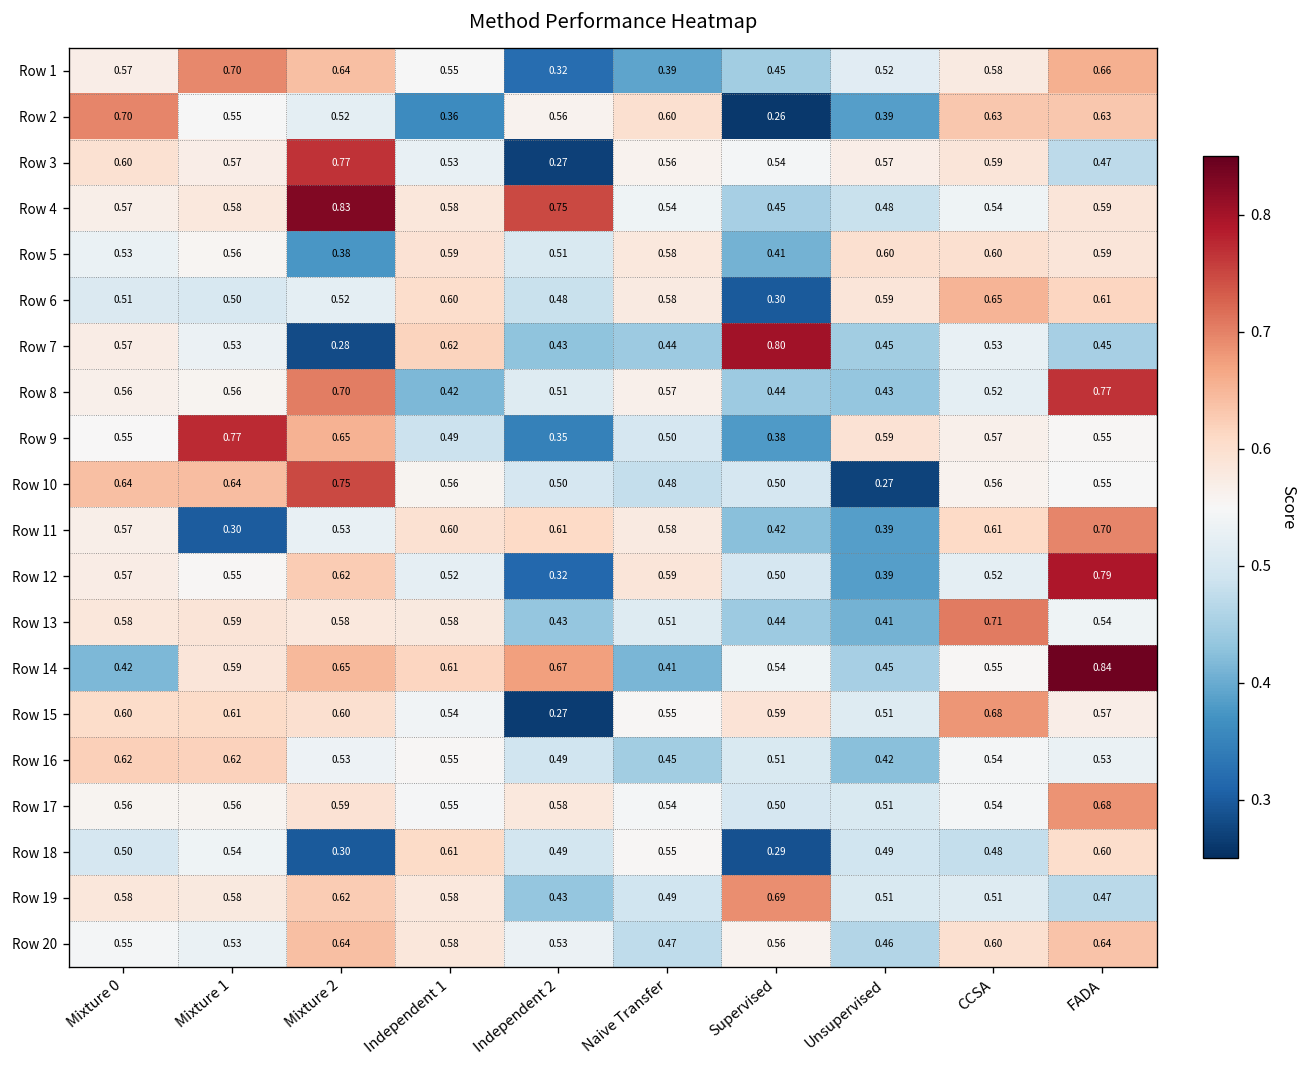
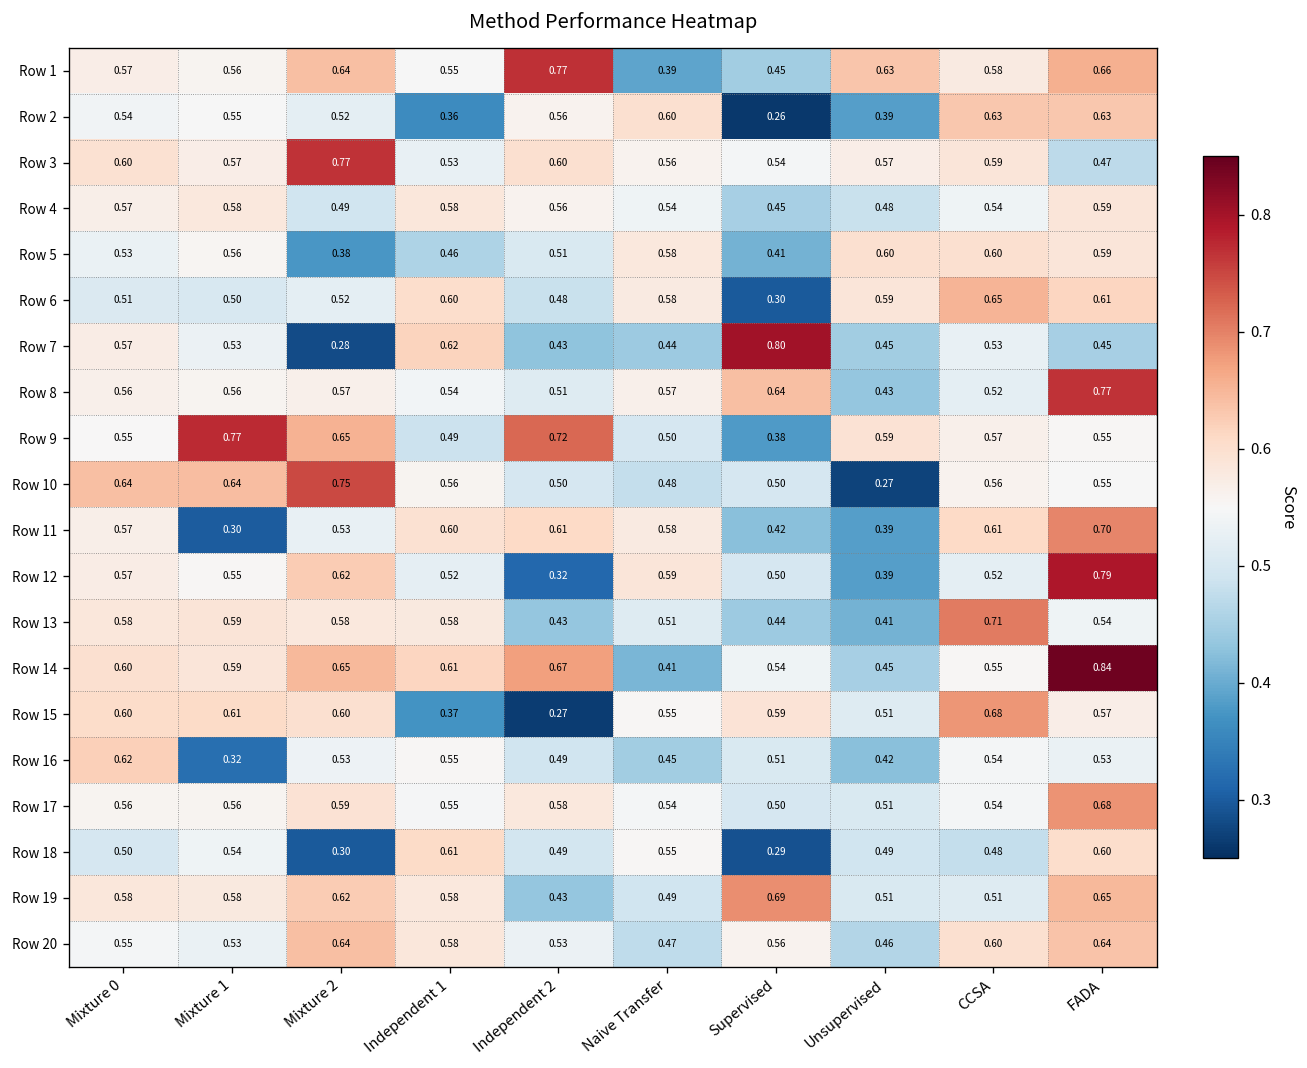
  {
    "Row 1": {
      "Mixture 0": 0.57,
-     "Mixture 1": 0.70,
+     "Mixture 1": 0.56,
      "Mixture 2": 0.64,
      "Independent 1": 0.55,
-     "Independent 2": 0.32,
+     "Independent 2": 0.77,
      "Naive Transfer": 0.39,
      "Supervised": 0.45,
-     "Unsupervised": 0.52,
+     "Unsupervised": 0.63,
      "CCSA": 0.58,
      "FADA": 0.66
    },
    "Row 2": {
-     "Mixture 0": 0.70,
+     "Mixture 0": 0.54,
      "Mixture 1": 0.55,
      "Mixture 2": 0.52,
      "Independent 1": 0.36,
      "Independent 2": 0.56,
      "Naive Transfer": 0.60,
      "Supervised": 0.26,
      "Unsupervised": 0.39,
      "CCSA": 0.63,
      "FADA": 0.63
    },
    "Row 3": {
      "Mixture 0": 0.60,
      "Mixture 1": 0.57,
      "Mixture 2": 0.77,
      "Independent 1": 0.53,
-     "Independent 2": 0.27,
+     "Independent 2": 0.60,
      "Naive Transfer": 0.56,
      "Supervised": 0.54,
      "Unsupervised": 0.57,
      "CCSA": 0.59,
      "FADA": 0.47
    },
    "Row 4": {
      "Mixture 0": 0.57,
      "Mixture 1": 0.58,
-     "Mixture 2": 0.83,
+     "Mixture 2": 0.49,
      "Independent 1": 0.58,
-     "Independent 2": 0.75,
+     "Independent 2": 0.56,
      "Naive Transfer": 0.54,
      "Supervised": 0.45,
      "Unsupervised": 0.48,
      "CCSA": 0.54,
      "FADA": 0.59
    },
    "Row 5": {
      "Mixture 0": 0.53,
      "Mixture 1": 0.56,
      "Mixture 2": 0.38,
-     "Independent 1": 0.59,
+     "Independent 1": 0.46,
      "Independent 2": 0.51,
      "Naive Transfer": 0.58,
      "Supervised": 0.41,
      "Unsupervised": 0.60,
      "CCSA": 0.60,
      "FADA": 0.59
    },
    "Row 6": {
      "Mixture 0": 0.51,
      "Mixture 1": 0.50,
      "Mixture 2": 0.52,
      "Independent 1": 0.60,
      "Independent 2": 0.48,
      "Naive Transfer": 0.58,
      "Supervised": 0.30,
      "Unsupervised": 0.59,
      "CCSA": 0.65,
      "FADA": 0.61
    },
    "Row 7": {
      "Mixture 0": 0.57,
      "Mixture 1": 0.53,
      "Mixture 2": 0.28,
      "Independent 1": 0.62,
      "Independent 2": 0.43,
      "Naive Transfer": 0.44,
      "Supervised": 0.80,
      "Unsupervised": 0.45,
      "CCSA": 0.53,
      "FADA": 0.45
    },
    "Row 8": {
      "Mixture 0": 0.56,
      "Mixture 1": 0.56,
-     "Mixture 2": 0.70,
-     "Independent 1": 0.42,
+     "Mixture 2": 0.57,
+     "Independent 1": 0.54,
      "Independent 2": 0.51,
      "Naive Transfer": 0.57,
-     "Supervised": 0.44,
+     "Supervised": 0.64,
      "Unsupervised": 0.43,
      "CCSA": 0.52,
      "FADA": 0.77
    },
    "Row 9": {
      "Mixture 0": 0.55,
      "Mixture 1": 0.77,
      "Mixture 2": 0.65,
      "Independent 1": 0.49,
-     "Independent 2": 0.35,
+     "Independent 2": 0.72,
      "Naive Transfer": 0.50,
      "Supervised": 0.38,
      "Unsupervised": 0.59,
      "CCSA": 0.57,
      "FADA": 0.55
    },
    "Row 10": {
      "Mixture 0": 0.64,
      "Mixture 1": 0.64,
      "Mixture 2": 0.75,
      "Independent 1": 0.56,
      "Independent 2": 0.50,
      "Naive Transfer": 0.48,
      "Supervised": 0.50,
      "Unsupervised": 0.27,
      "CCSA": 0.56,
      "FADA": 0.55
    },
    "Row 11": {
      "Mixture 0": 0.57,
      "Mixture 1": 0.30,
      "Mixture 2": 0.53,
      "Independent 1": 0.60,
      "Independent 2": 0.61,
      "Naive Transfer": 0.58,
      "Supervised": 0.42,
      "Unsupervised": 0.39,
      "CCSA": 0.61,
      "FADA": 0.70
    },
    "Row 12": {
      "Mixture 0": 0.57,
      "Mixture 1": 0.55,
      "Mixture 2": 0.62,
      "Independent 1": 0.52,
      "Independent 2": 0.32,
      "Naive Transfer": 0.59,
      "Supervised": 0.50,
      "Unsupervised": 0.39,
      "CCSA": 0.52,
      "FADA": 0.79
    },
    "Row 13": {
      "Mixture 0": 0.58,
      "Mixture 1": 0.59,
      "Mixture 2": 0.58,
      "Independent 1": 0.58,
      "Independent 2": 0.43,
      "Naive Transfer": 0.51,
      "Supervised": 0.44,
      "Unsupervised": 0.41,
      "CCSA": 0.71,
      "FADA": 0.54
    },
    "Row 14": {
-     "Mixture 0": 0.42,
+     "Mixture 0": 0.60,
      "Mixture 1": 0.59,
      "Mixture 2": 0.65,
      "Independent 1": 0.61,
      "Independent 2": 0.67,
      "Naive Transfer": 0.41,
      "Supervised": 0.54,
      "Unsupervised": 0.45,
      "CCSA": 0.55,
      "FADA": 0.84
    },
    "Row 15": {
      "Mixture 0": 0.60,
      "Mixture 1": 0.61,
      "Mixture 2": 0.60,
-     "Independent 1": 0.54,
+     "Independent 1": 0.37,
      "Independent 2": 0.27,
      "Naive Transfer": 0.55,
      "Supervised": 0.59,
      "Unsupervised": 0.51,
      "CCSA": 0.68,
      "FADA": 0.57
    },
    "Row 16": {
      "Mixture 0": 0.62,
-     "Mixture 1": 0.62,
+     "Mixture 1": 0.32,
      "Mixture 2": 0.53,
      "Independent 1": 0.55,
      "Independent 2": 0.49,
      "Naive Transfer": 0.45,
      "Supervised": 0.51,
      "Unsupervised": 0.42,
      "CCSA": 0.54,
      "FADA": 0.53
    },
    "Row 17": {
      "Mixture 0": 0.56,
      "Mixture 1": 0.56,
      "Mixture 2": 0.59,
      "Independent 1": 0.55,
      "Independent 2": 0.58,
      "Naive Transfer": 0.54,
      "Supervised": 0.50,
      "Unsupervised": 0.51,
      "CCSA": 0.54,
      "FADA": 0.68
    },
    "Row 18": {
      "Mixture 0": 0.50,
      "Mixture 1": 0.54,
      "Mixture 2": 0.30,
      "Independent 1": 0.61,
      "Independent 2": 0.49,
      "Naive Transfer": 0.55,
      "Supervised": 0.29,
      "Unsupervised": 0.49,
      "CCSA": 0.48,
      "FADA": 0.60
    },
    "Row 19": {
      "Mixture 0": 0.58,
      "Mixture 1": 0.58,
      "Mixture 2": 0.62,
      "Independent 1": 0.58,
      "Independent 2": 0.43,
      "Naive Transfer": 0.49,
      "Supervised": 0.69,
      "Unsupervised": 0.51,
      "CCSA": 0.51,
-     "FADA": 0.47
+     "FADA": 0.65
    },
    "Row 20": {
      "Mixture 0": 0.55,
      "Mixture 1": 0.53,
      "Mixture 2": 0.64,
      "Independent 1": 0.58,
      "Independent 2": 0.53,
      "Naive Transfer": 0.47,
      "Supervised": 0.56,
      "Unsupervised": 0.46,
      "CCSA": 0.60,
      "FADA": 0.64
    }
  }
